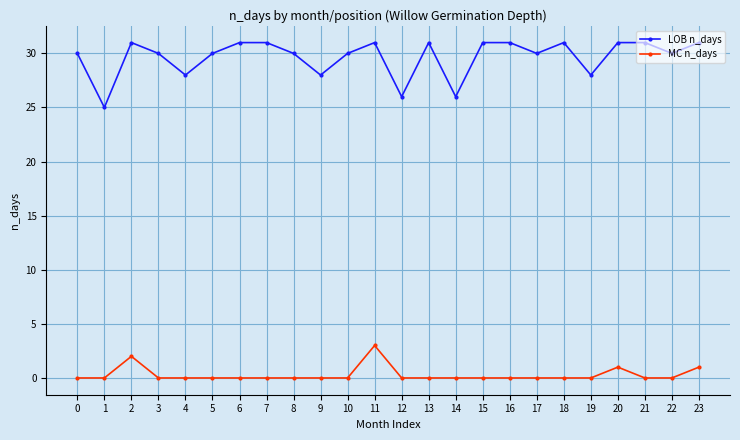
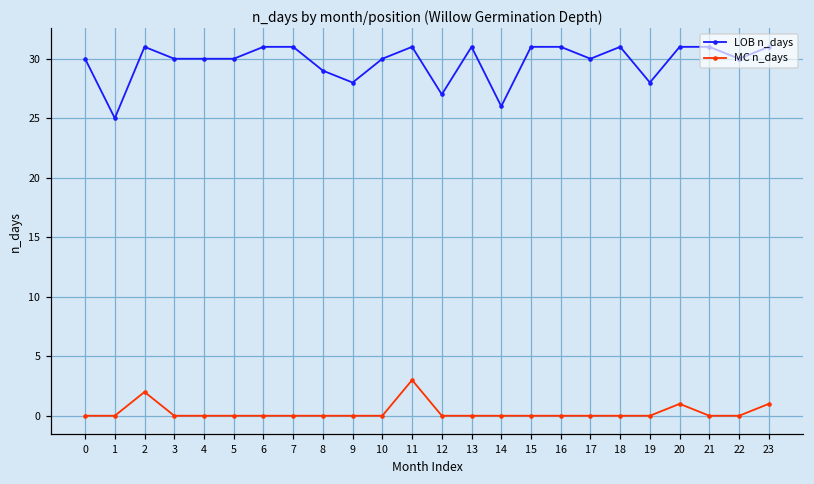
  {
    "LOB n_days": {
      "0": 30,
      "1": 25,
      "2": 31,
      "3": 30,
-     "4": 28,
+     "4": 30,
      "5": 30,
      "6": 31,
      "7": 31,
-     "8": 30,
+     "8": 29,
      "9": 28,
      "10": 30,
      "11": 31,
-     "12": 26,
+     "12": 27,
      "13": 31,
      "14": 26,
      "15": 31,
      "16": 31,
      "17": 30,
      "18": 31,
      "19": 28,
      "20": 31
    },
    "MC n_days": {
      "0": 0,
      "1": 0,
      "2": 2,
      "3": 0,
      "4": 0,
      "5": 0,
      "6": 0,
      "7": 0,
      "8": 0,
      "9": 0,
      "10": 0,
      "11": 3,
      "12": 0,
      "13": 0,
      "14": 0,
      "15": 0,
      "16": 0,
      "17": 0,
      "18": 0,
      "19": 0,
      "20": 1,
      "21": 0,
      "22": 0,
      "23": 1
    }
  }
